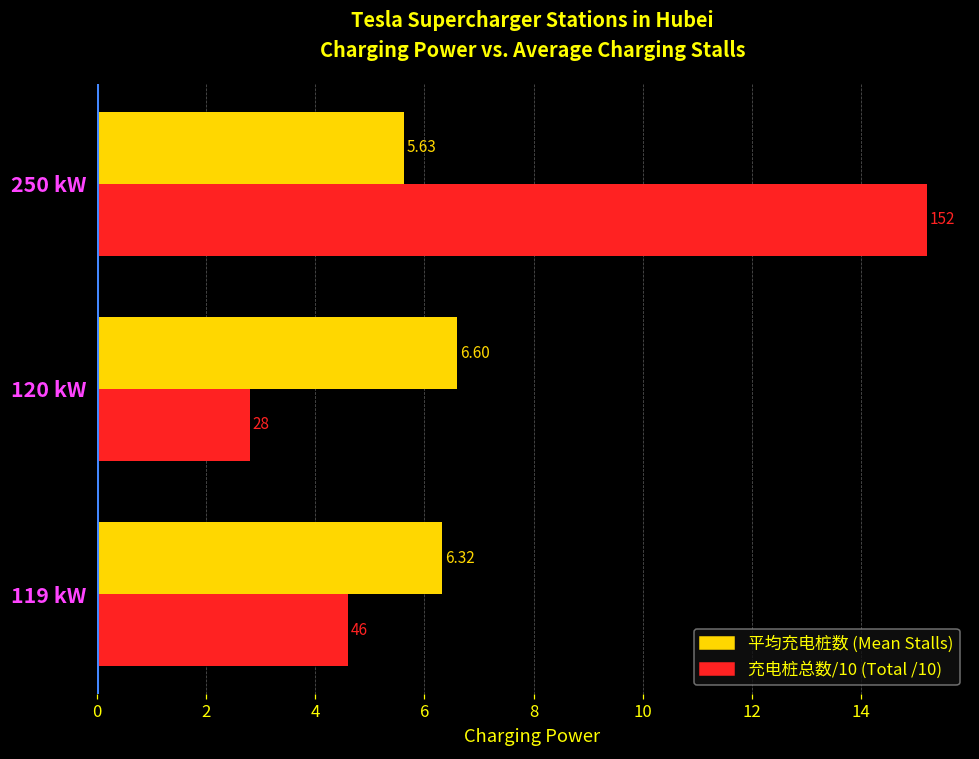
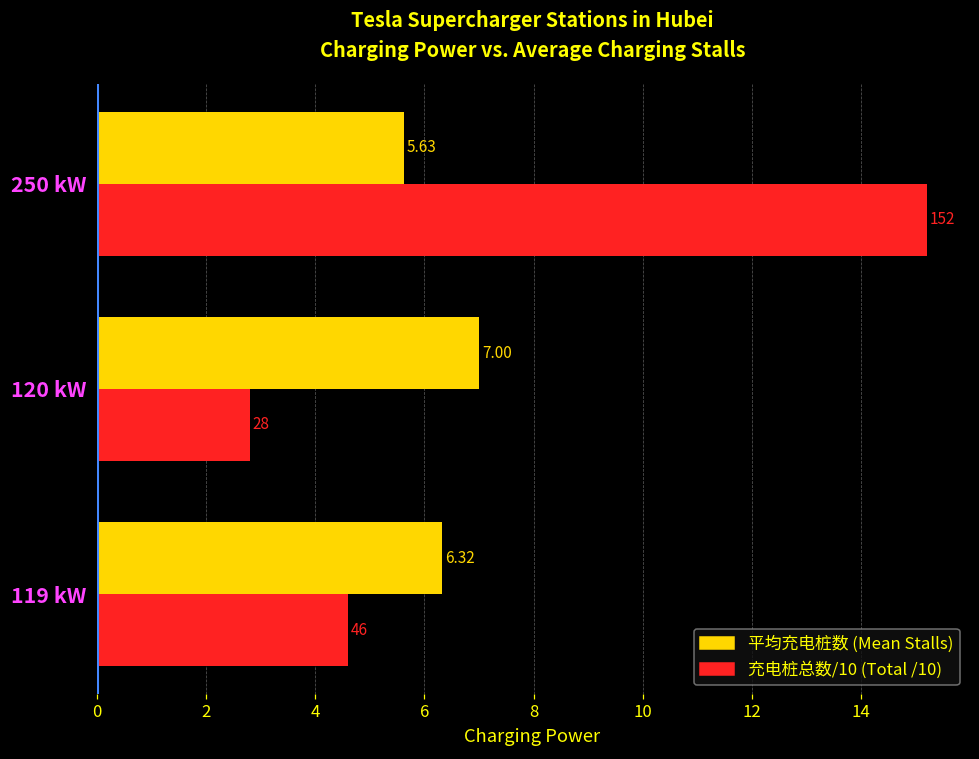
  {
    "平均充电桩数 (Mean Stalls)": {
      "250 kW": 5.63,
-     "120 kW": 6.60,
+     "120 kW": 7.00,
      "119 kW": 6.32
    }
  }
